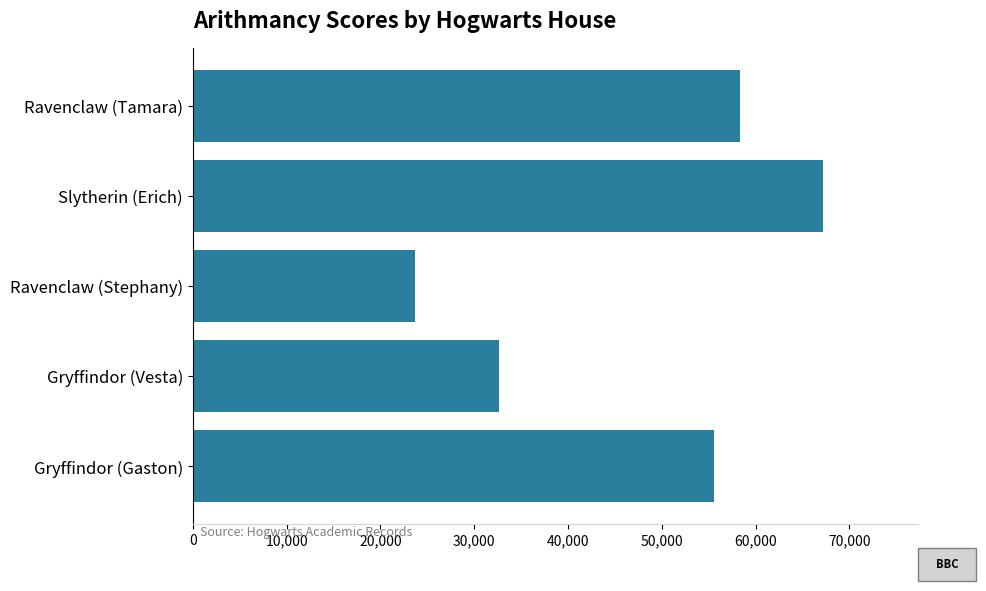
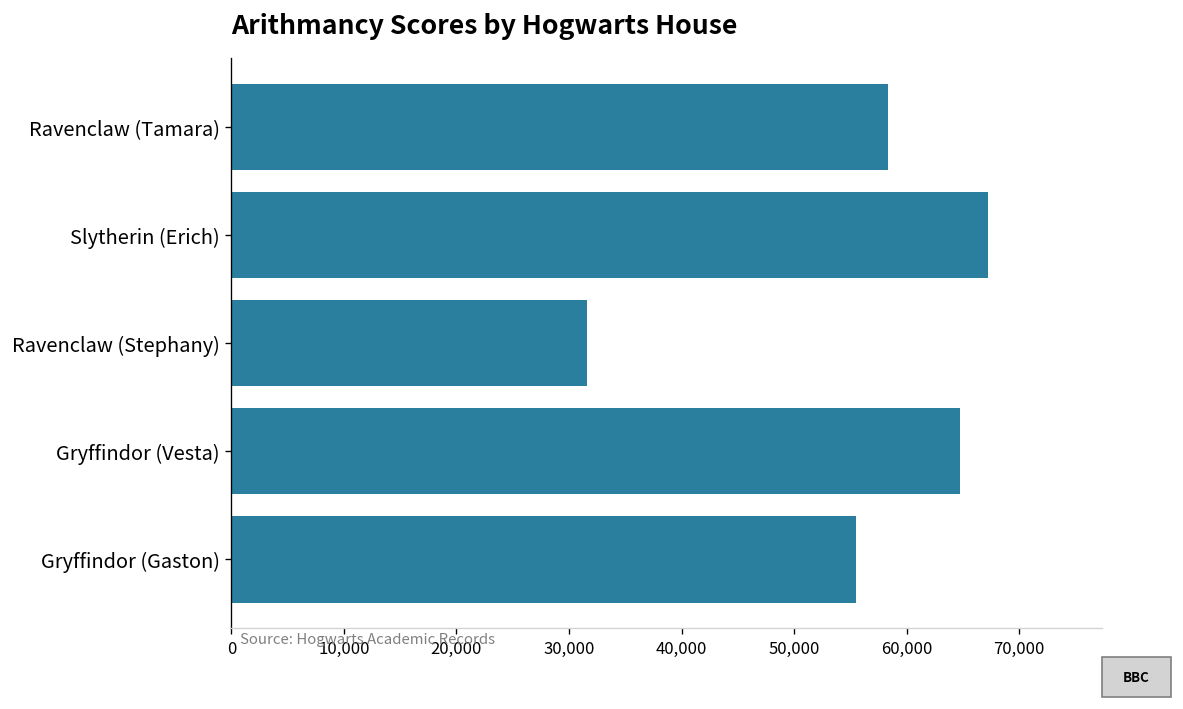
  {
    "Ravenclaw (Tamara)": "58,000",
    "Slytherin (Erich)": "67,000",
-   "Ravenclaw (Stephany)": "24,000",
-   "Gryffindor (Vesta)": "33,000",
+   "Ravenclaw (Stephany)": "32,000",
+   "Gryffindor (Vesta)": "65,000",
    "Gryffindor (Gaston)": "56,000"
  }
